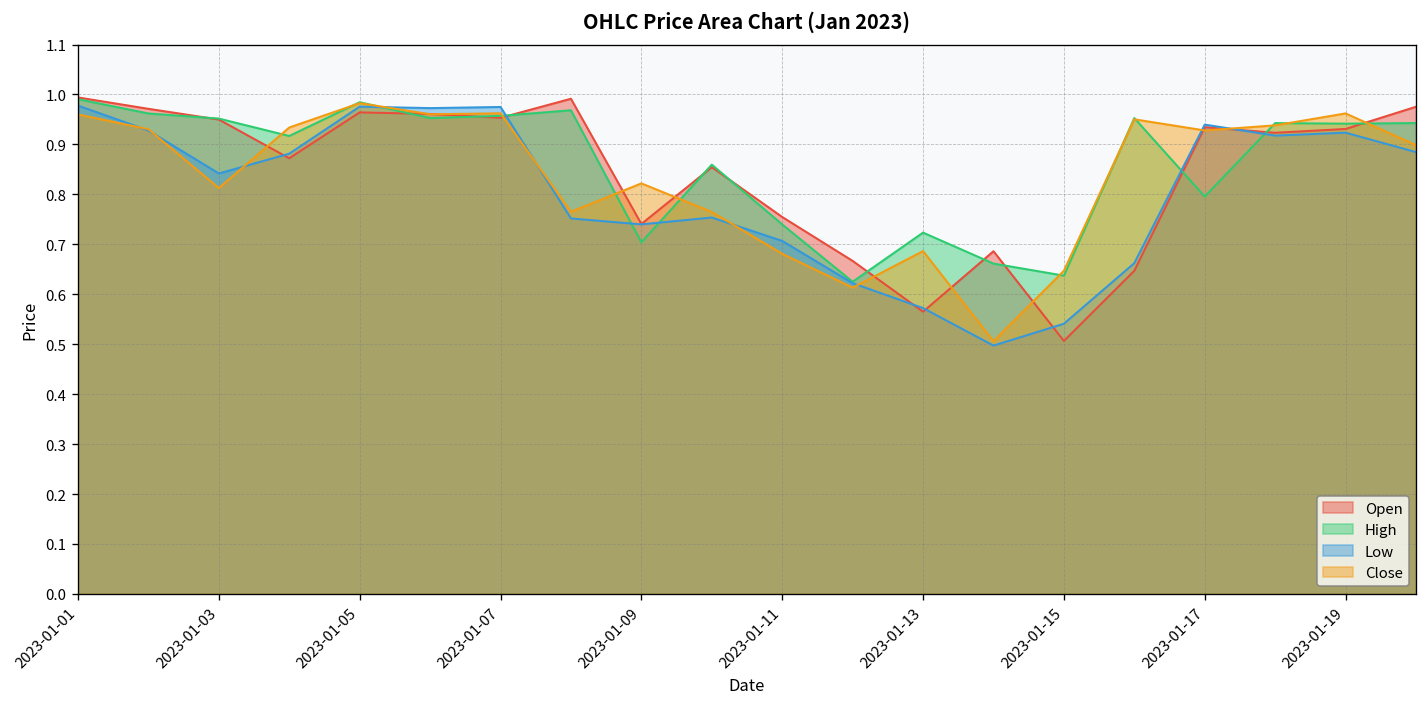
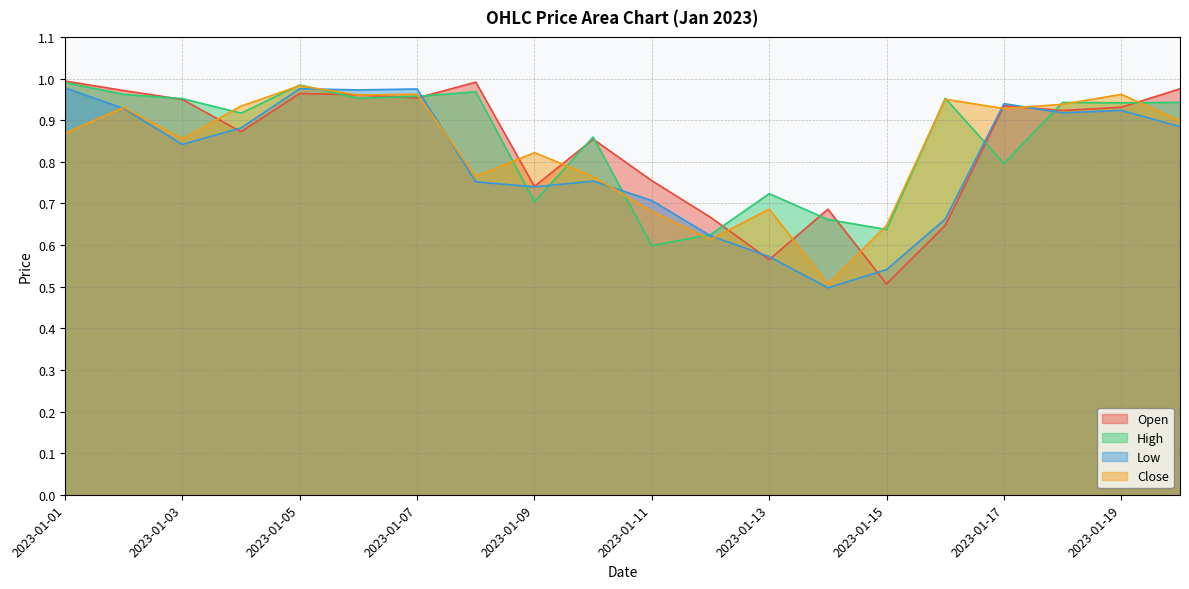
  {
    "Open": {
      "2023-01-05": 0.96,
      "2023-01-11": 0.75,
      "2023-01-13": 0.56,
      "2023-01-15": 0.51,
      "2023-01-19": 0.93
    },
    "High": {
      "2023-01-09": 0.70,
-     "2023-01-11": 0.74,
+     "2023-01-11": 0.60,
      "2023-01-13": 0.72,
      "2023-01-15": 0.64,
      "2023-01-17": 0.80,
      "2023-01-19": 0.94
    },
    "Low": {
      "2023-01-01": 0.98,
      "2023-01-03": 0.84,
      "2023-01-05": 0.98,
      "2023-01-07": 0.97,
      "2023-01-11": 0.71,
      "2023-01-13": 0.57,
      "2023-01-15": 0.54,
      "2023-01-19": 0.92
    },
    "Close": {
-     "2023-01-01": 0.96,
-     "2023-01-03": 0.81,
+     "2023-01-01": 0.87,
+     "2023-01-03": 0.86,
      "2023-01-09": 0.82,
      "2023-01-11": 0.68,
      "2023-01-13": 0.69,
      "2023-01-15": 0.65,
      "2023-01-17": 0.93,
      "2023-01-19": 0.96
    }
  }
